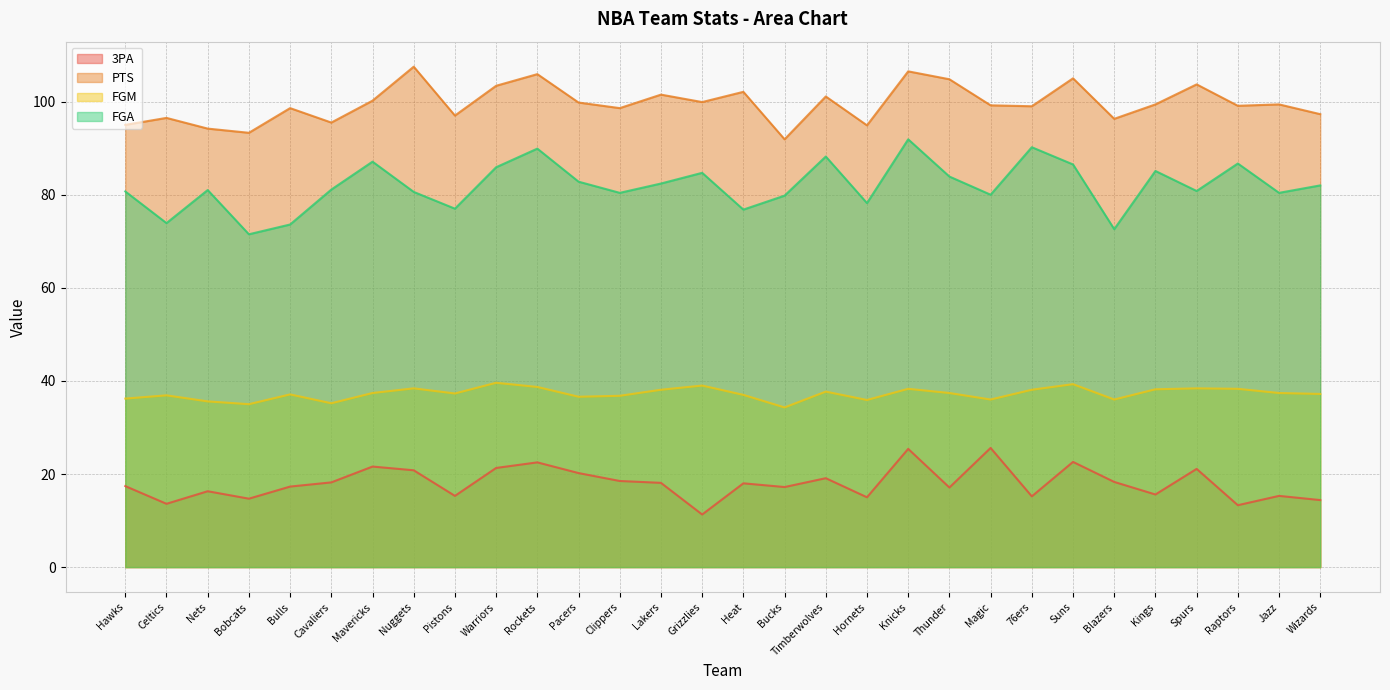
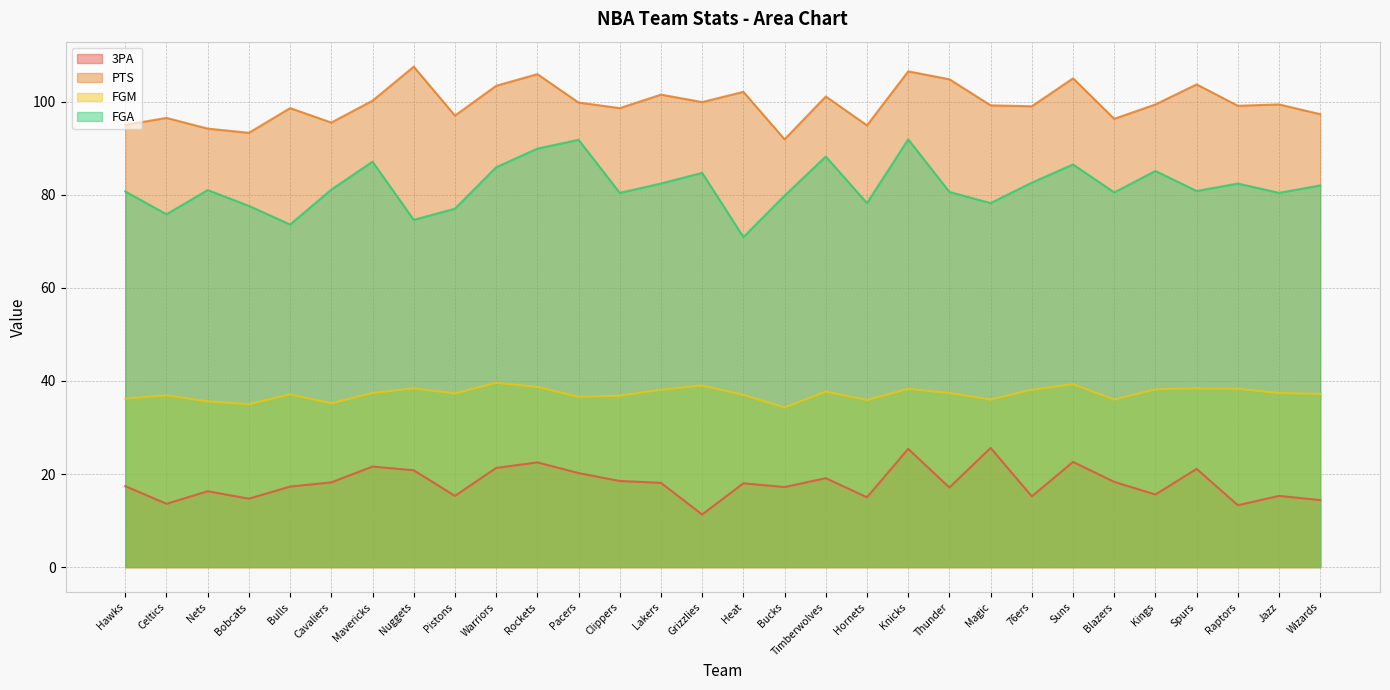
  {
    "FGA": {
      "Hawks": 81,
-     "Celtics": 74,
+     "Celtics": 76,
      "Nets": 81,
-     "Bobcats": 72,
+     "Bobcats": 78,
      "Bulls": 74,
      "Cavaliers": 81,
      "Mavericks": 87,
-     "Nuggets": 81,
+     "Nuggets": 75,
      "Pistons": 77,
      "Warriors": 86,
      "Rockets": 90,
-     "Pacers": 83,
+     "Pacers": 92,
      "Clippers": 80,
      "Lakers": 82,
      "Grizzlies": 85,
-     "Heat": 77,
+     "Heat": 71,
      "Bucks": 80,
      "Timberwolves": 88,
      "Hornets": 78,
      "Knicks": 92,
-     "Thunder": 84,
-     "Magic": 80,
-     "76ers": 90,
+     "Thunder": 81,
+     "Magic": 78,
+     "76ers": 83,
      "Suns": 87,
-     "Blazers": 73,
+     "Blazers": 81,
      "Kings": 85,
      "Spurs": 81,
-     "Raptors": 87,
+     "Raptors": 82,
      "Jazz": 80,
      "Wizards": 82
    }
  }
